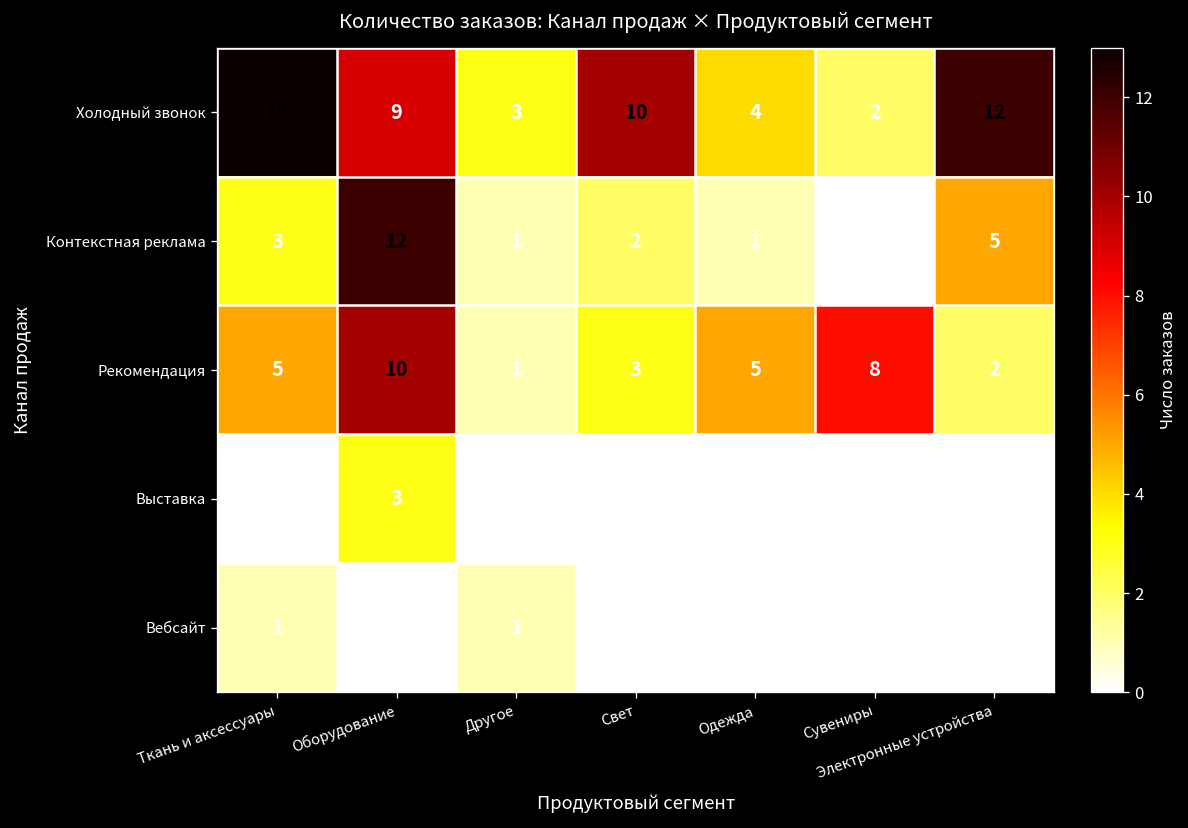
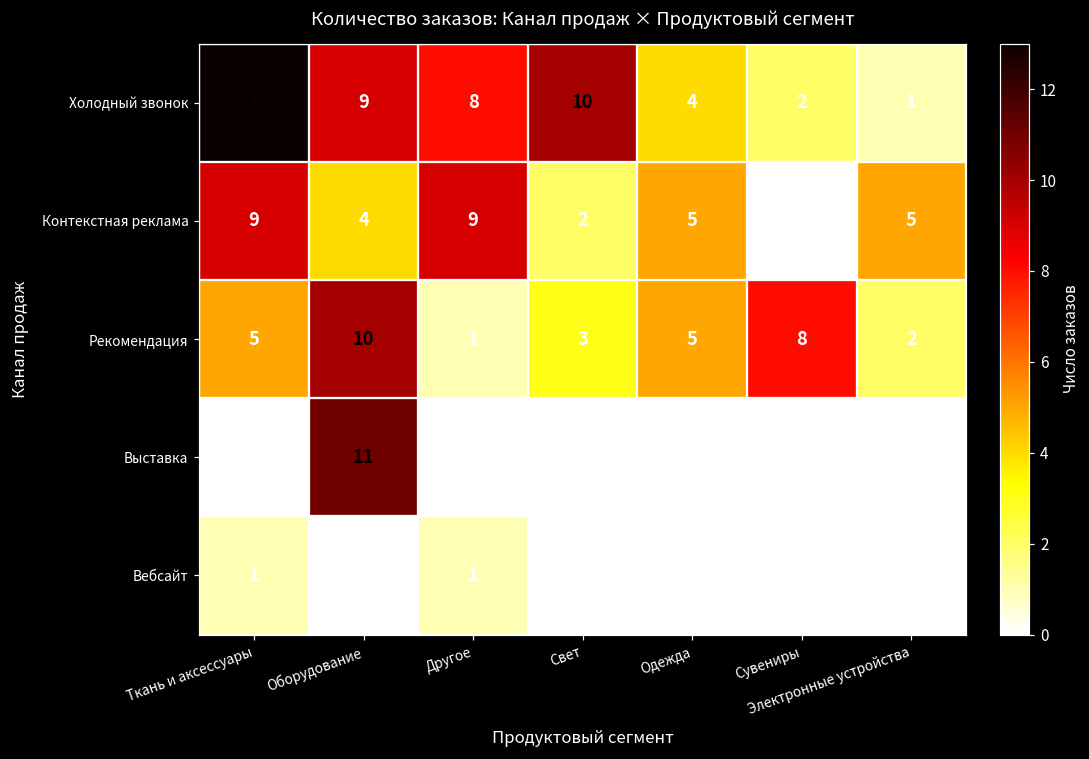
  {
    "Холодный звонок": {
      "Оборудование": 9,
-     "Другое": 3,
+     "Другое": 8,
      "Свет": 10,
      "Одежда": 4,
      "Сувениры": 2,
-     "Электронные устройства": 12
+     "Электронные устройства": 1
    },
    "Контекстная реклама": {
-     "Ткань и аксессуары": 3,
-     "Оборудование": 12,
-     "Другое": 1,
+     "Ткань и аксессуары": 9,
+     "Оборудование": 4,
+     "Другое": 9,
      "Свет": 2,
-     "Одежда": 1,
+     "Одежда": 5,
      "Электронные устройства": 5
    },
    "Рекомендация": {
      "Ткань и аксессуары": 5,
      "Оборудование": 10,
      "Другое": 1,
      "Свет": 3,
      "Одежда": 5,
      "Сувениры": 8,
      "Электронные устройства": 2
    },
    "Выставка": {
-     "Оборудование": 3
+     "Оборудование": 11
    },
    "Вебсайт": {
      "Ткань и аксессуары": 1,
      "Другое": 1
    }
  }
